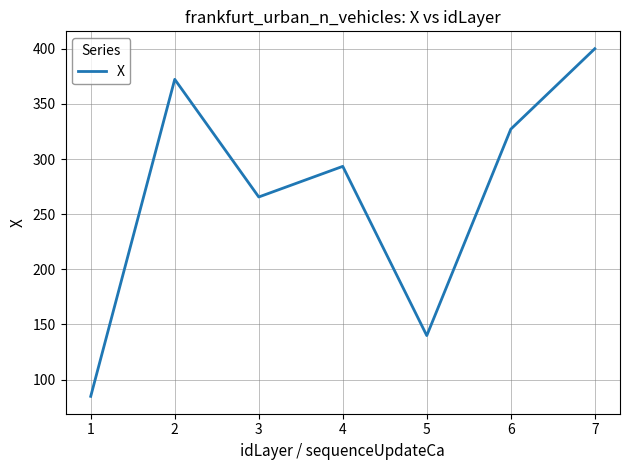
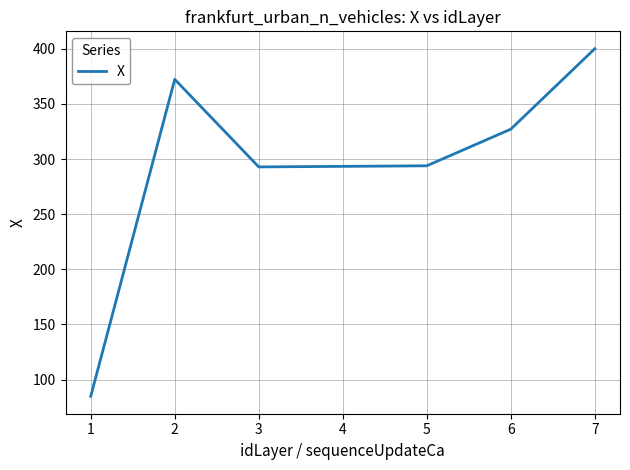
  {
    "1": 85,
    "2": 372,
-   "3": 266,
+   "3": 293,
    "4": 293,
-   "5": 140,
+   "5": 294,
    "6": 327,
    "7": 400
  }
